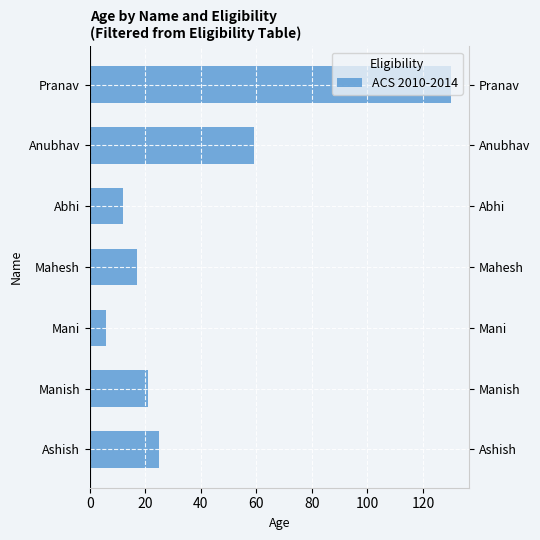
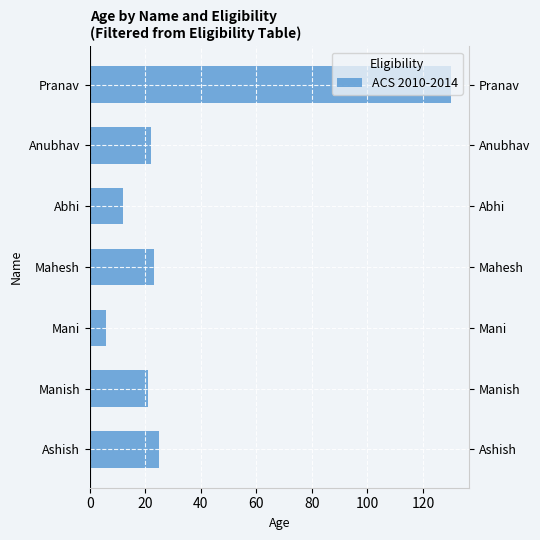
  {
-   "Anubhav": 59,
+   "Anubhav": 22,
    "Abhi": 12,
-   "Mahesh": 17,
+   "Mahesh": 23,
    "Mani": 6,
    "Manish": 21,
    "Ashish": 25
  }
